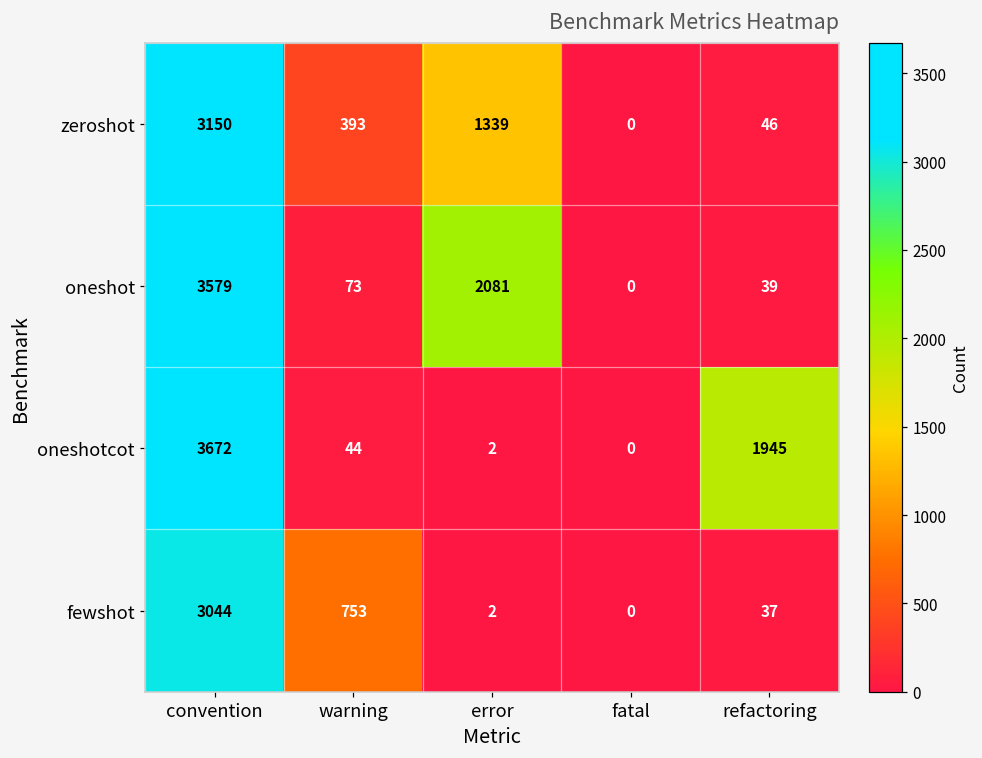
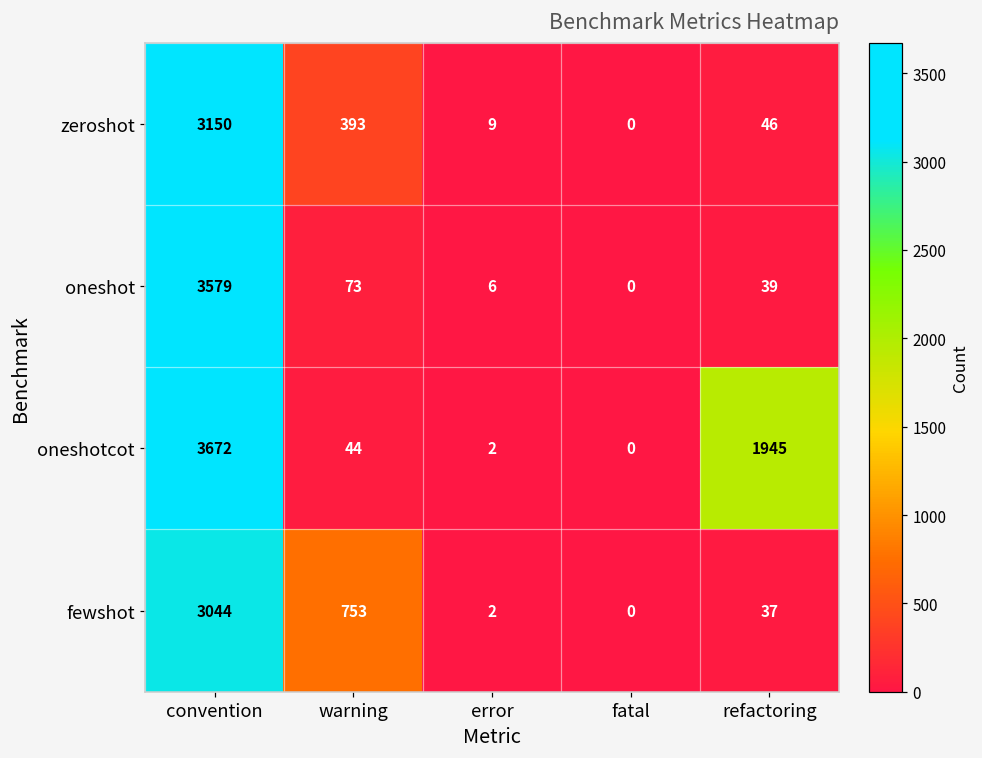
  {
    "zeroshot": {
      "convention": 3150,
      "warning": 393,
-     "error": 1339,
+     "error": 9,
      "fatal": 0,
      "refactoring": 46
    },
    "oneshot": {
      "convention": 3579,
      "warning": 73,
-     "error": 2081,
+     "error": 6,
      "fatal": 0,
      "refactoring": 39
    },
    "oneshotcot": {
      "convention": 3672,
      "warning": 44,
      "error": 2,
      "fatal": 0,
      "refactoring": 1945
    },
    "fewshot": {
      "convention": 3044,
      "warning": 753,
      "error": 2,
      "fatal": 0,
      "refactoring": 37
    }
  }
